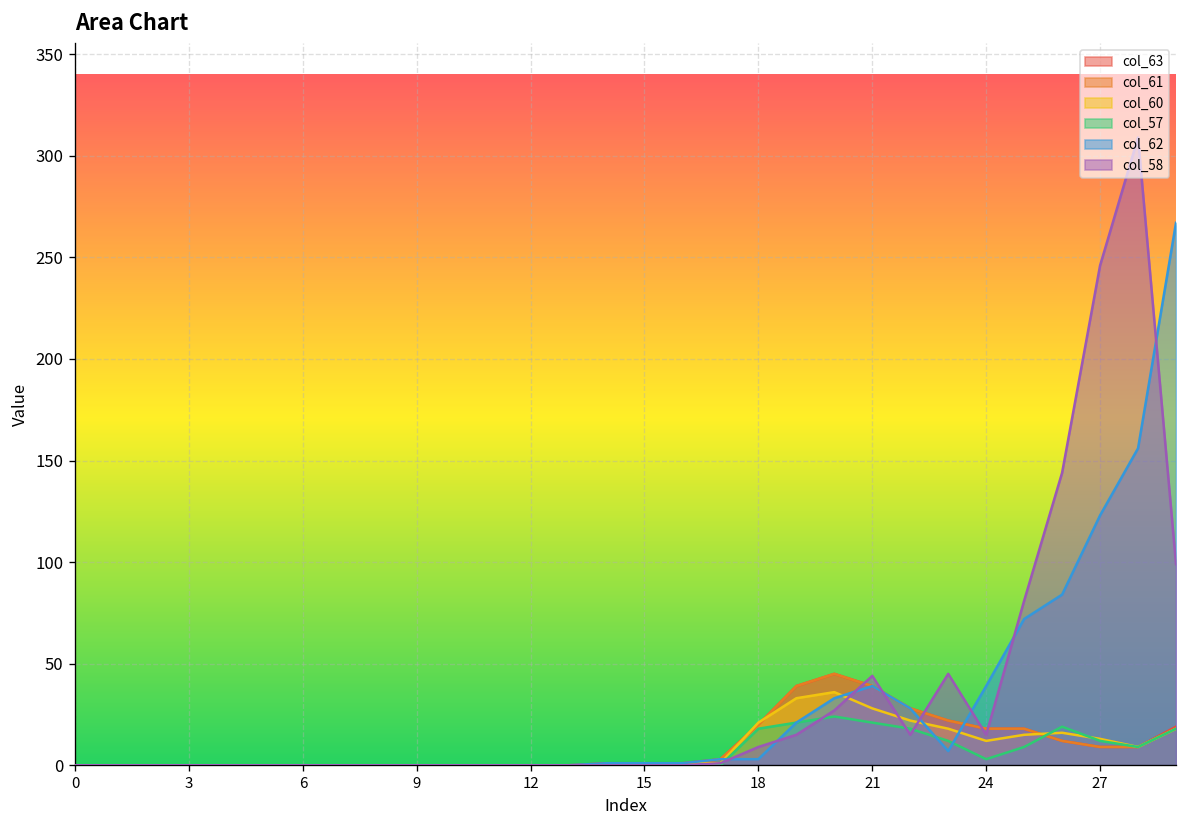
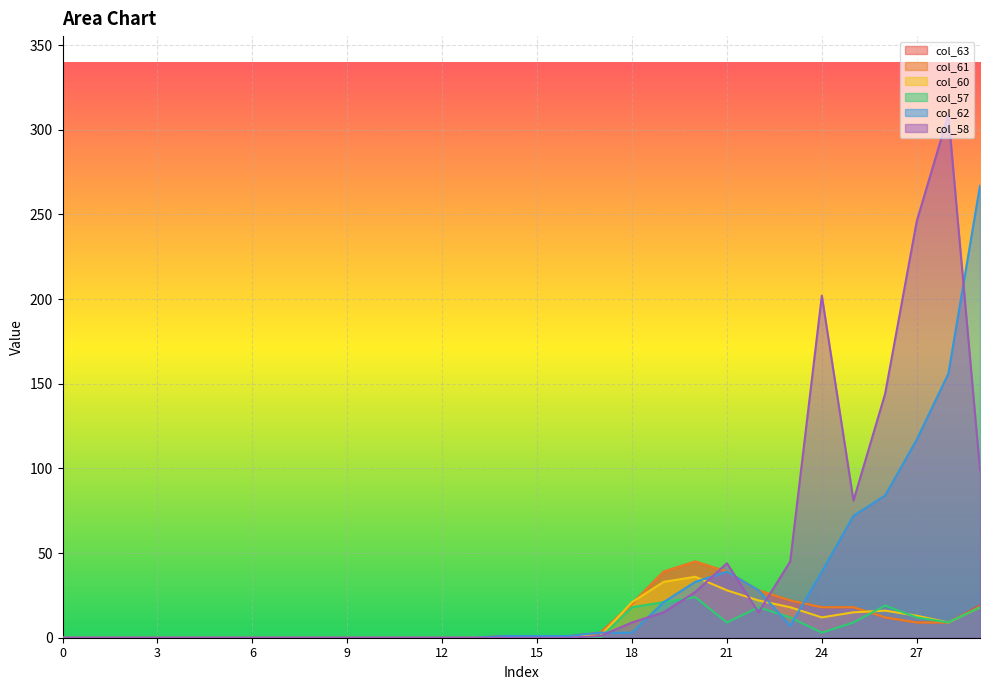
  {
    "col_57": {
      "18": 18,
-     "21": 21,
+     "21": 9,
      "24": 3
    },
    "col_62": {
      "18": 3,
      "24": 39,
-     "27": 123
+     "27": 117
    },
    "col_58": {
      "18": 9,
      "21": 44,
-     "24": 15,
+     "24": 202,
      "27": 246
    }
  }
